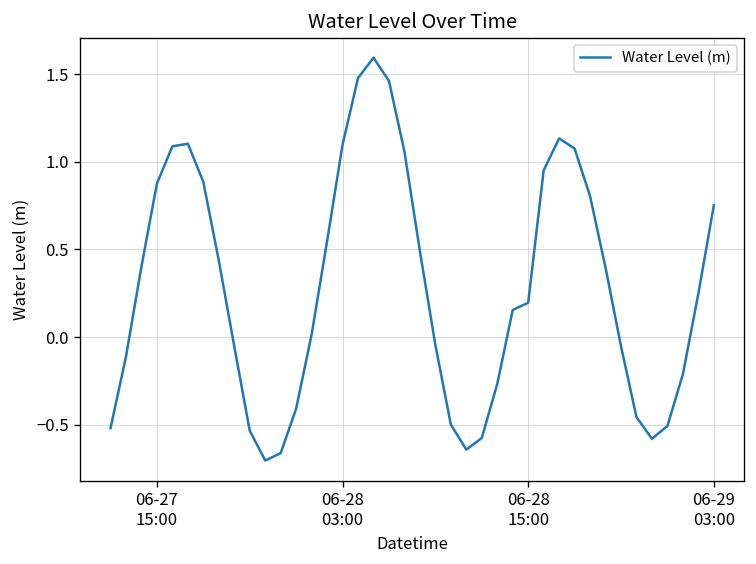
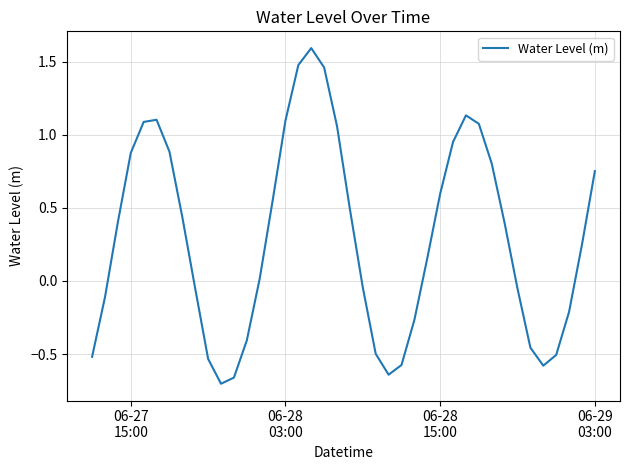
  {
    "06-27 15:00": 0.88,
    "06-28 03:00": 1.10,
-   "06-28 15:00": 0.20,
+   "06-28 15:00": 0.60,
    "06-29 03:00": 0.75
  }
